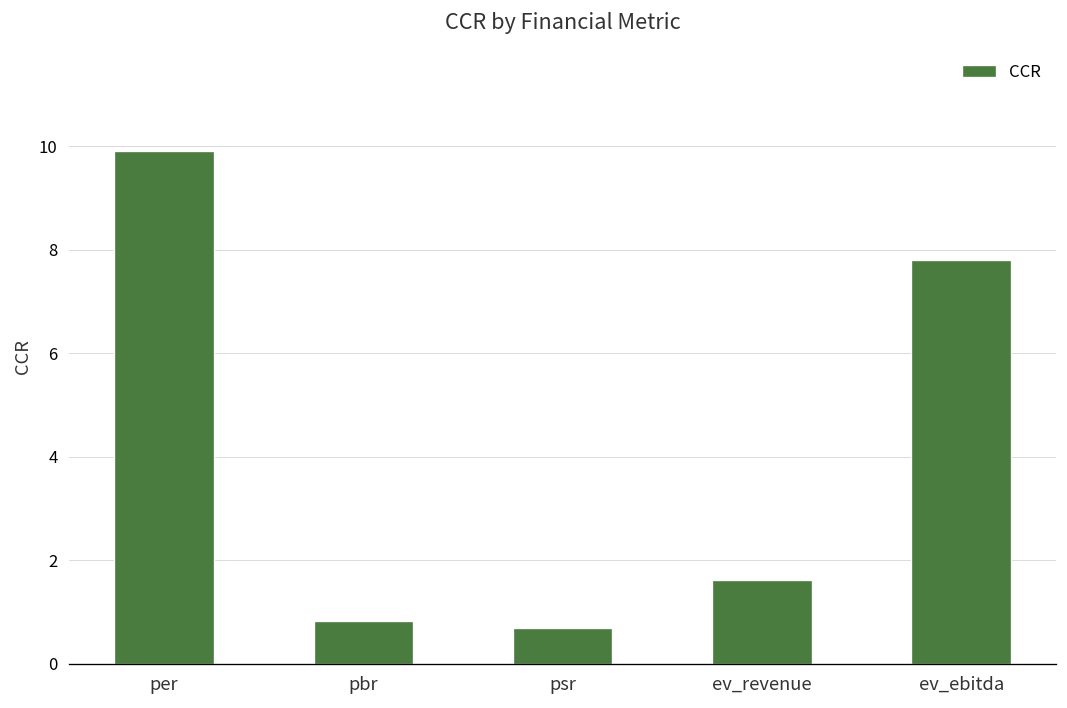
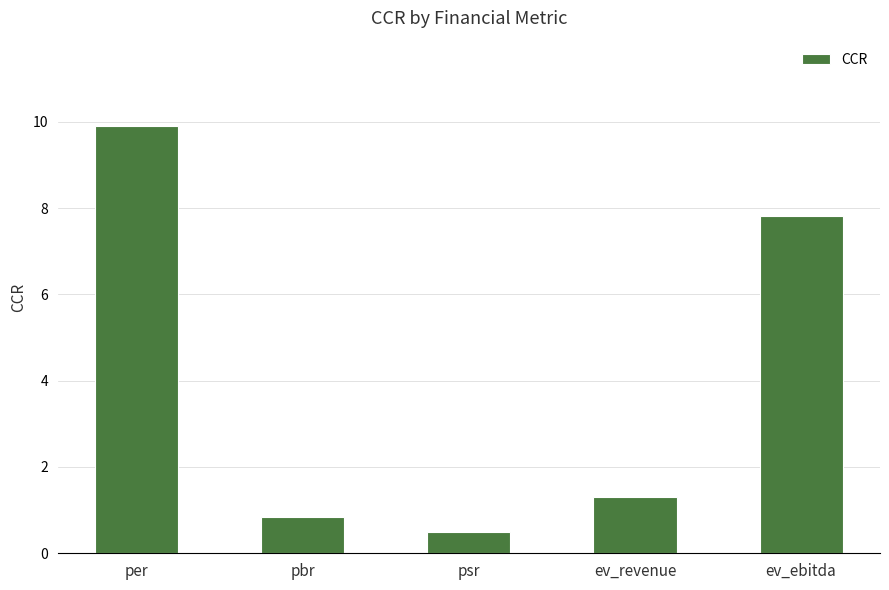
  {
    "per": 9.9,
    "pbr": 0.8,
-   "psr": 0.7,
-   "ev_revenue": 1.6,
+   "psr": 0.5,
+   "ev_revenue": 1.3,
    "ev_ebitda": 7.8
  }
